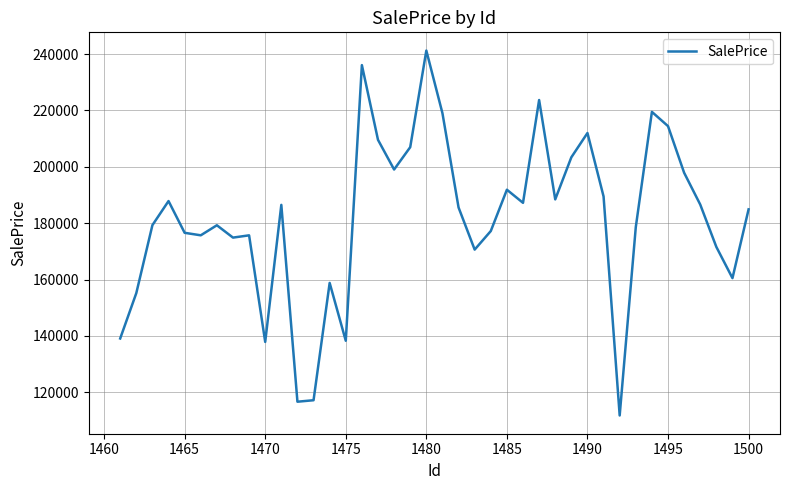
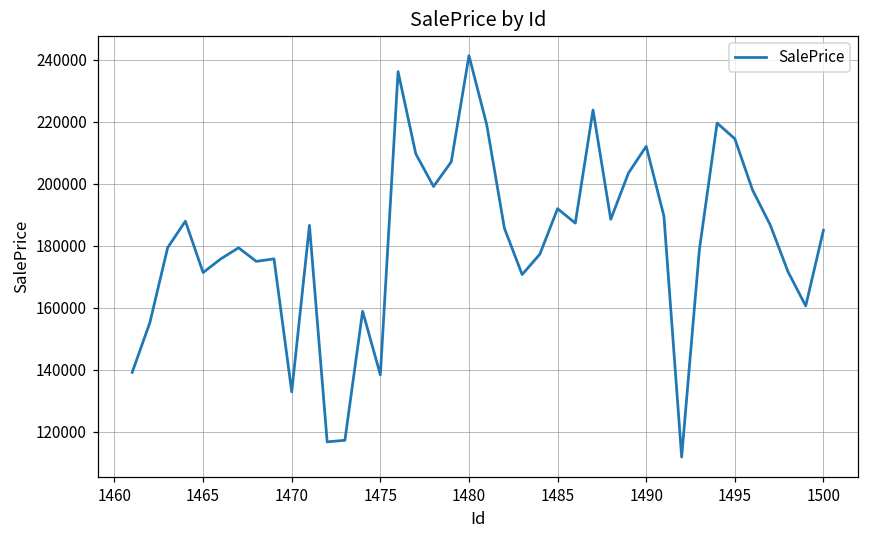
  {
-   "1465": 177000,
-   "1470": 138000,
+   "1465": 171000,
+   "1470": 133000,
    "1475": 138000,
    "1480": 241000,
    "1485": 192000,
    "1490": 212000,
    "1495": 214000,
    "1500": 185000
  }
